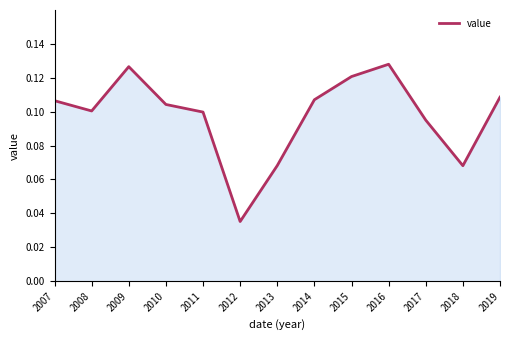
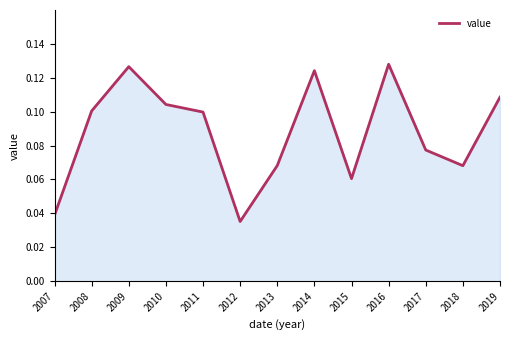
  {
-   "2007": 0.106,
+   "2007": 0.039,
    "2008": 0.100,
    "2009": 0.126,
    "2010": 0.104,
    "2011": 0.100,
    "2012": 0.035,
    "2013": 0.068,
-   "2014": 0.107,
-   "2015": 0.121,
+   "2014": 0.124,
+   "2015": 0.060,
    "2016": 0.128,
-   "2017": 0.095,
+   "2017": 0.077,
    "2018": 0.068,
    "2019": 0.109
  }
